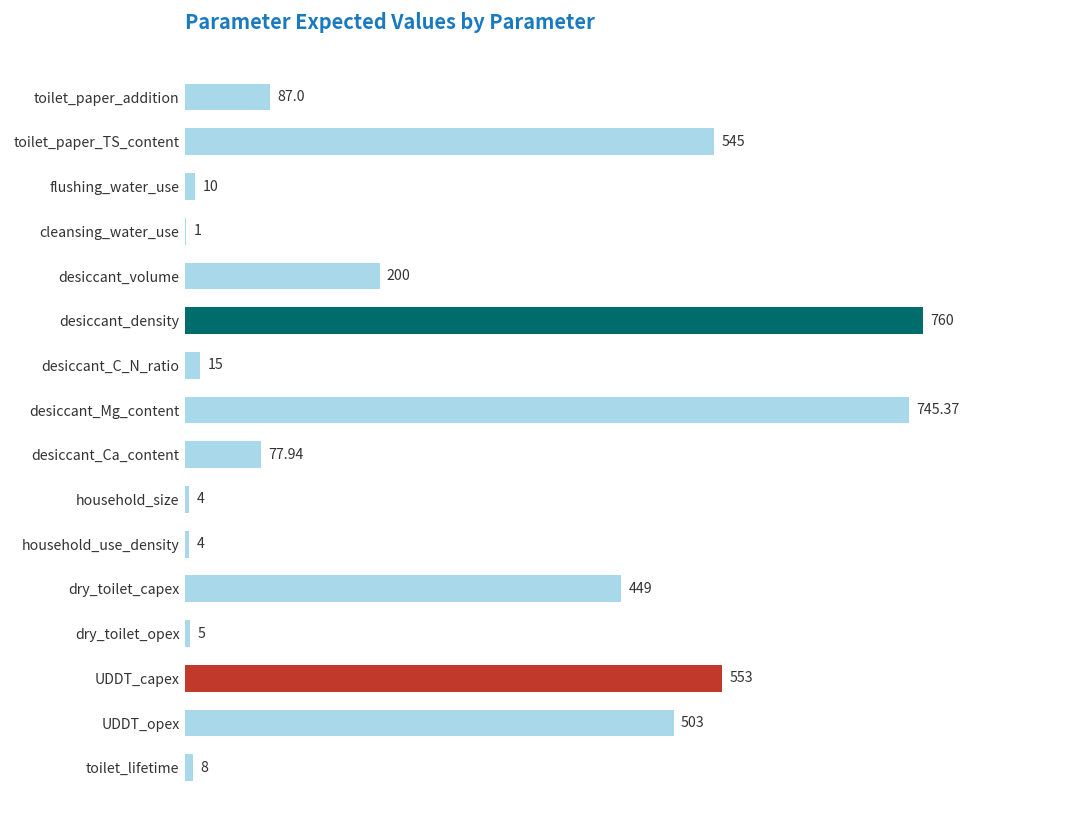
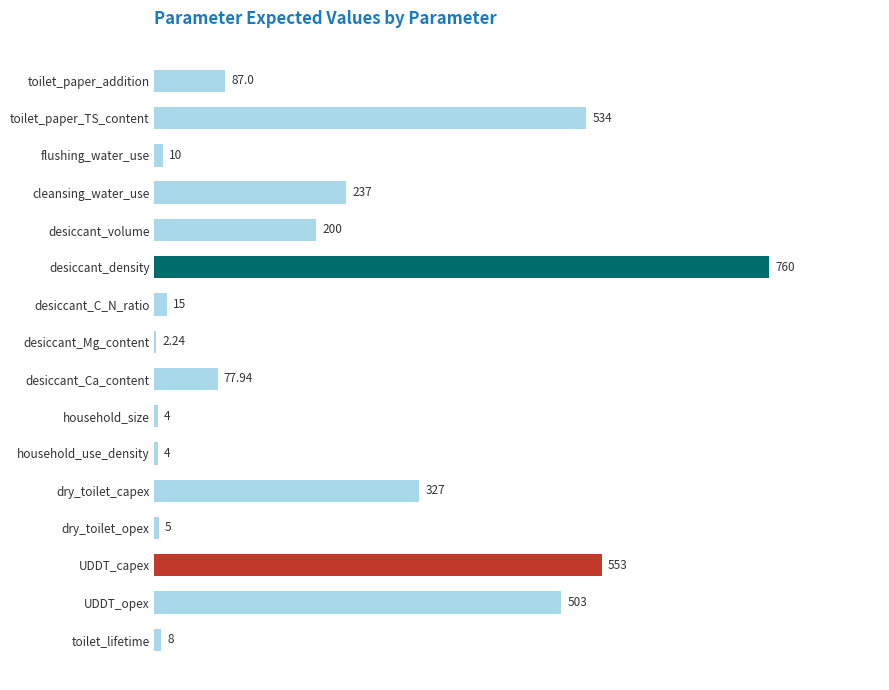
  {
    "toilet_paper_addition": 87.0,
-   "toilet_paper_TS_content": 545,
+   "toilet_paper_TS_content": 534,
    "flushing_water_use": 10,
-   "cleansing_water_use": 1,
+   "cleansing_water_use": 237,
    "desiccant_volume": 200,
    "desiccant_density": 760,
    "desiccant_C_N_ratio": 15,
-   "desiccant_Mg_content": 745.37,
+   "desiccant_Mg_content": 2.24,
    "desiccant_Ca_content": 77.94,
    "household_size": 4,
    "household_use_density": 4,
-   "dry_toilet_capex": 449,
+   "dry_toilet_capex": 327,
    "dry_toilet_opex": 5,
    "UDDT_capex": 553,
    "UDDT_opex": 503,
    "toilet_lifetime": 8
  }
